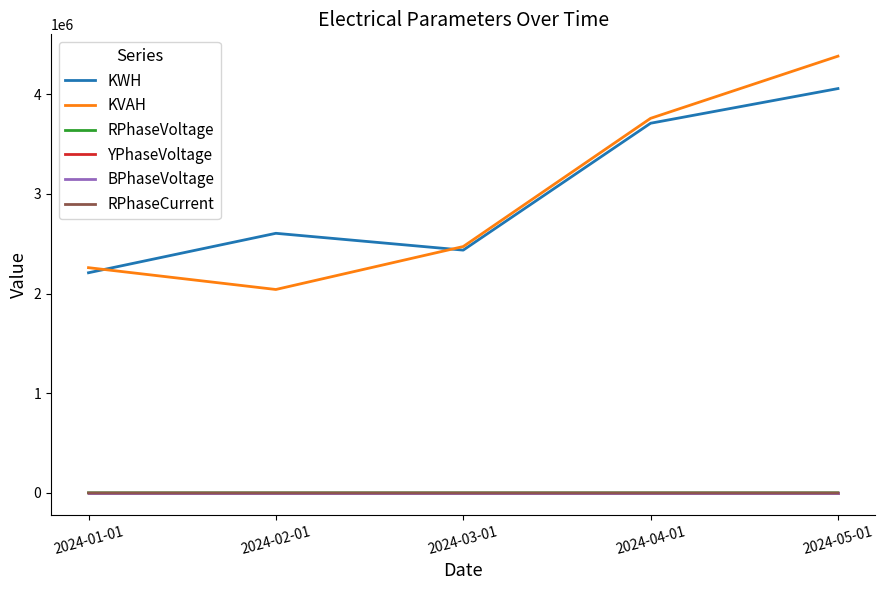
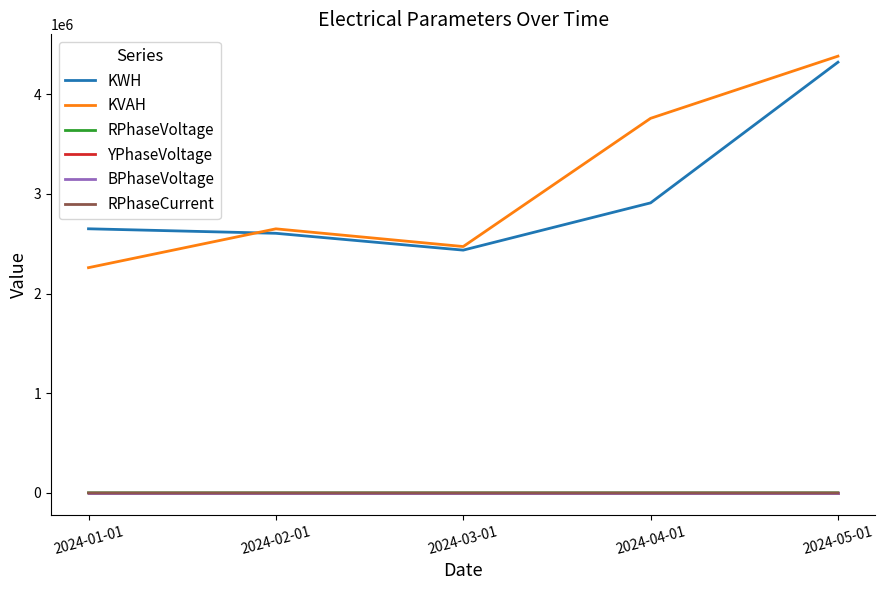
  {
    "KWH": {
-     "2024-01-01": 2200000,
+     "2024-01-01": 2600000,
      "2024-02-01": 2600000,
      "2024-03-01": 2400000,
-     "2024-04-01": 3700000,
-     "2024-05-01": 4100000
+     "2024-04-01": 2900000,
+     "2024-05-01": 4300000
    },
    "KVAH": {
      "2024-01-01": 2300000,
-     "2024-02-01": 2000000,
+     "2024-02-01": 2600000,
      "2024-03-01": 2500000,
      "2024-04-01": 3800000,
      "2024-05-01": 4400000
    },
    "RPhaseCurrent": {
      "2024-01-01": 0,
      "2024-02-01": 0,
      "2024-03-01": 0,
      "2024-04-01": 0,
      "2024-05-01": 0
    }
  }
